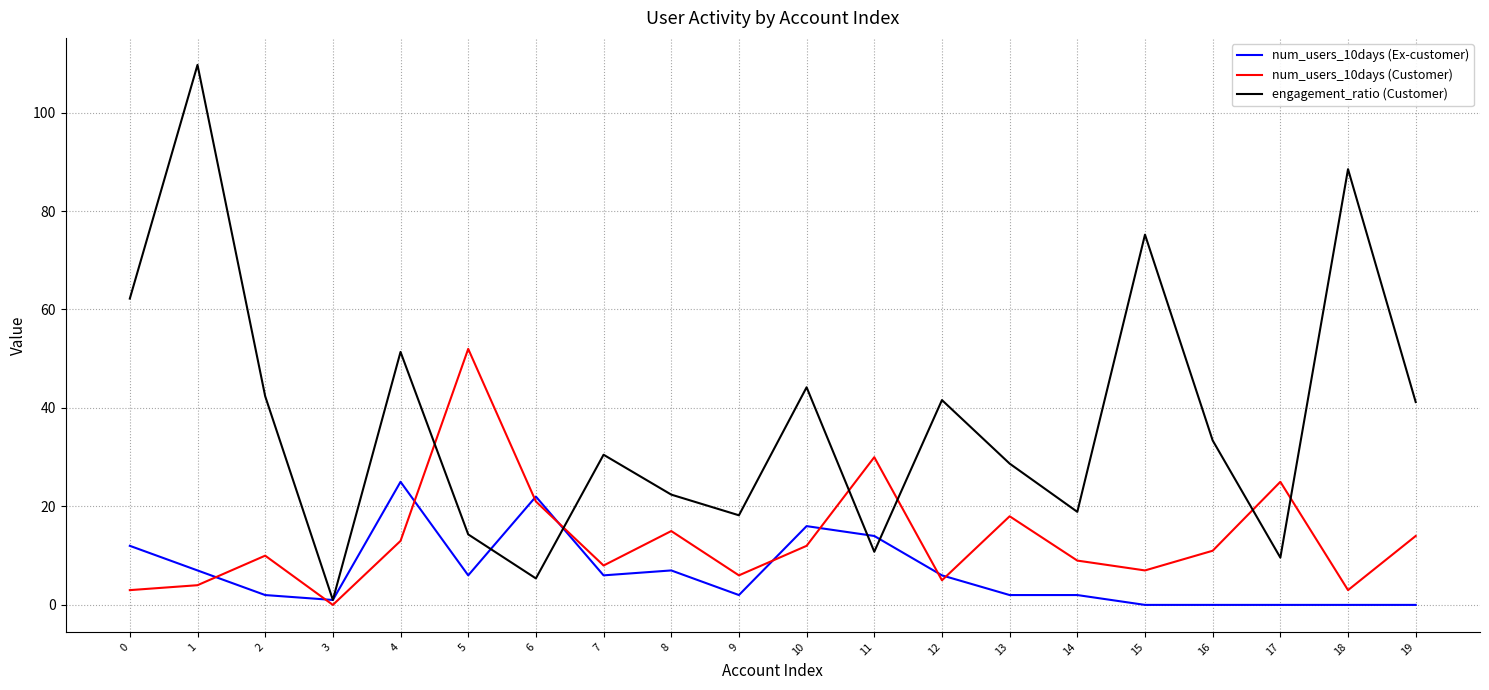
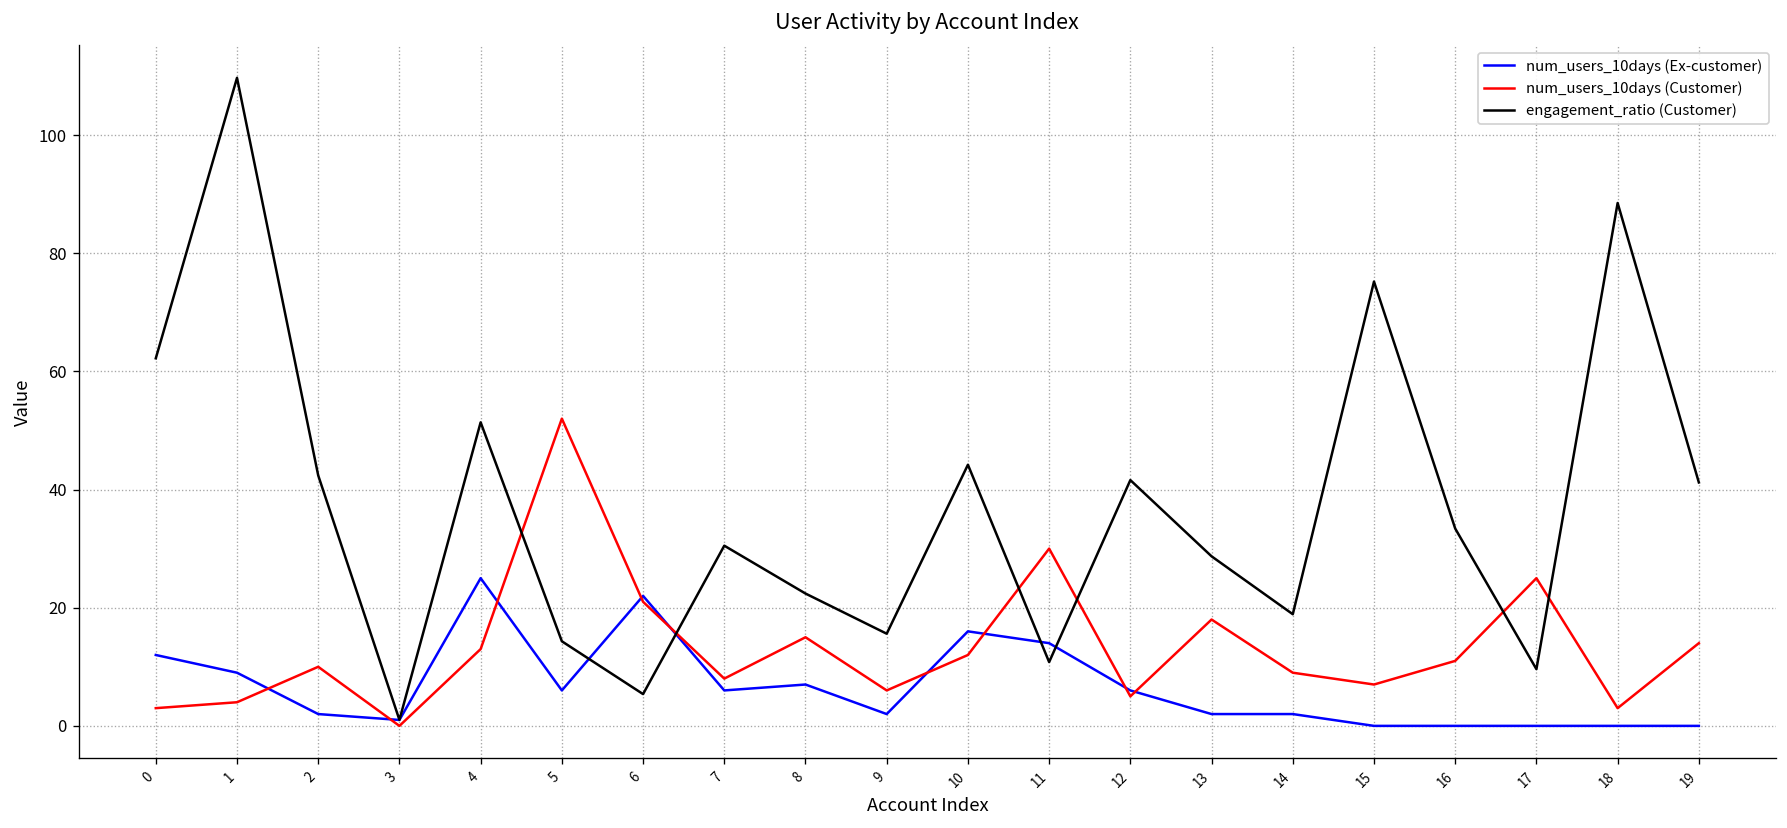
  {
    "num_users_10days (Ex-customer)": {
      "0": 12,
-     "1": 7,
+     "1": 9,
      "2": 2,
      "4": 25,
      "5": 6,
      "6": 22,
      "7": 6,
      "8": 7,
      "9": 2,
      "10": 16,
      "11": 14,
      "12": 6,
      "13": 2,
      "14": 2,
      "15": 0,
      "16": 0,
      "17": 0,
      "18": 0,
      "19": 0
    },
    "num_users_10days (Customer)": {
      "0": 3,
      "1": 4,
      "2": 10,
      "3": 0,
      "4": 13,
      "5": 52,
      "6": 21,
      "7": 8,
      "8": 15,
      "9": 6,
      "10": 12,
      "11": 30,
      "12": 5,
      "13": 18,
      "14": 9,
      "15": 7,
      "16": 11,
      "17": 25,
      "18": 3,
      "19": 14
    },
    "engagement_ratio (Customer)": {
      "0": 62,
      "1": 110,
      "2": 42,
      "4": 51,
      "5": 14,
      "6": 5,
      "7": 31,
      "8": 22,
-     "9": 18,
+     "9": 16,
      "10": 44,
      "11": 11,
      "12": 42,
      "13": 29,
      "14": 19,
      "15": 75,
      "16": 33,
      "17": 10,
      "18": 89,
      "19": 41
    }
  }
